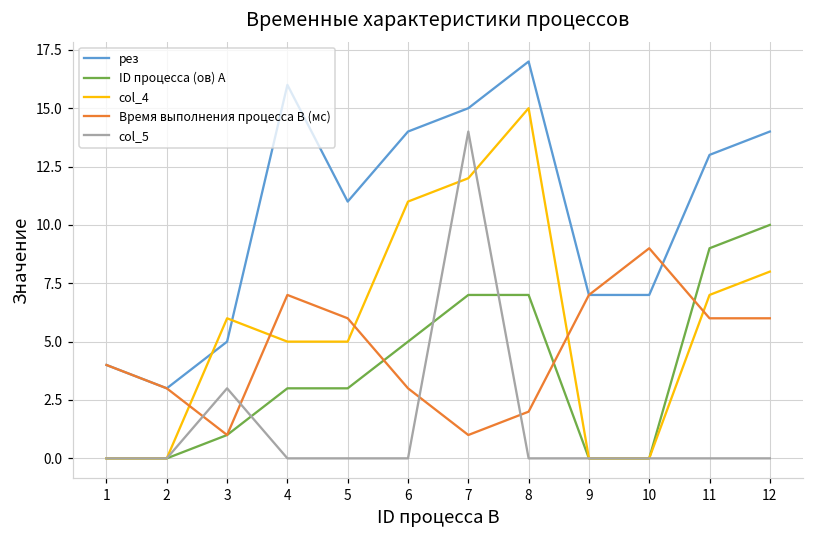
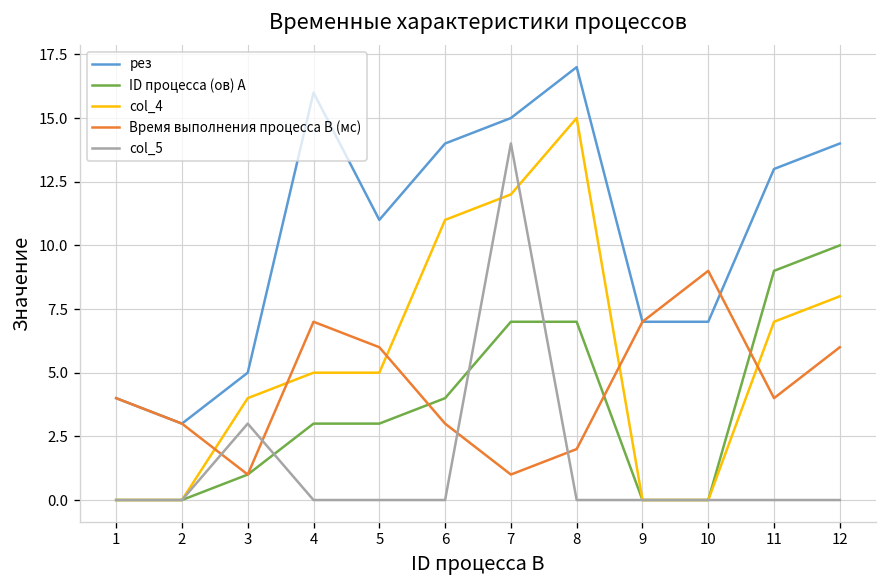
  {
    "рез": {
      "3": 5,
      "5": 11,
      "6": 14,
      "7": 15,
      "8": 17,
      "10": 7,
      "11": 13,
      "12": 14
    },
    "ID процесса (ов) A": {
      "4": 3,
      "5": 3,
-     "6": 5,
+     "6": 4,
      "7": 7,
      "8": 7,
      "11": 9,
      "12": 10
    },
    "col_4": {
-     "3": 6,
+     "3": 4,
      "4": 5,
      "5": 5,
      "6": 11,
      "7": 12,
      "8": 15,
      "11": 7,
      "12": 8
    },
    "Время выполнения процесса B (мс)": {
      "4": 7,
      "5": 6,
      "6": 3,
      "7": 1,
      "8": 2,
      "10": 9,
-     "11": 6,
+     "11": 4,
      "12": 6
    },
    "col_5": {
      "3": 3,
      "4": 0,
      "5": 0,
      "6": 0,
      "7": 14,
      "8": 0,
      "11": 0,
      "12": 0
    }
  }
